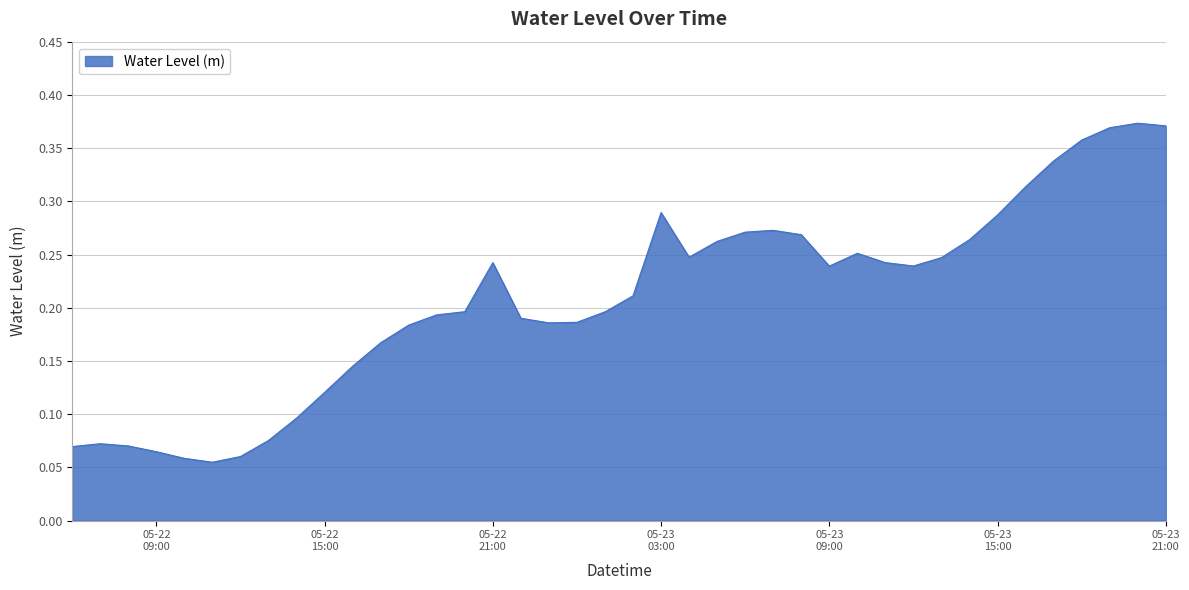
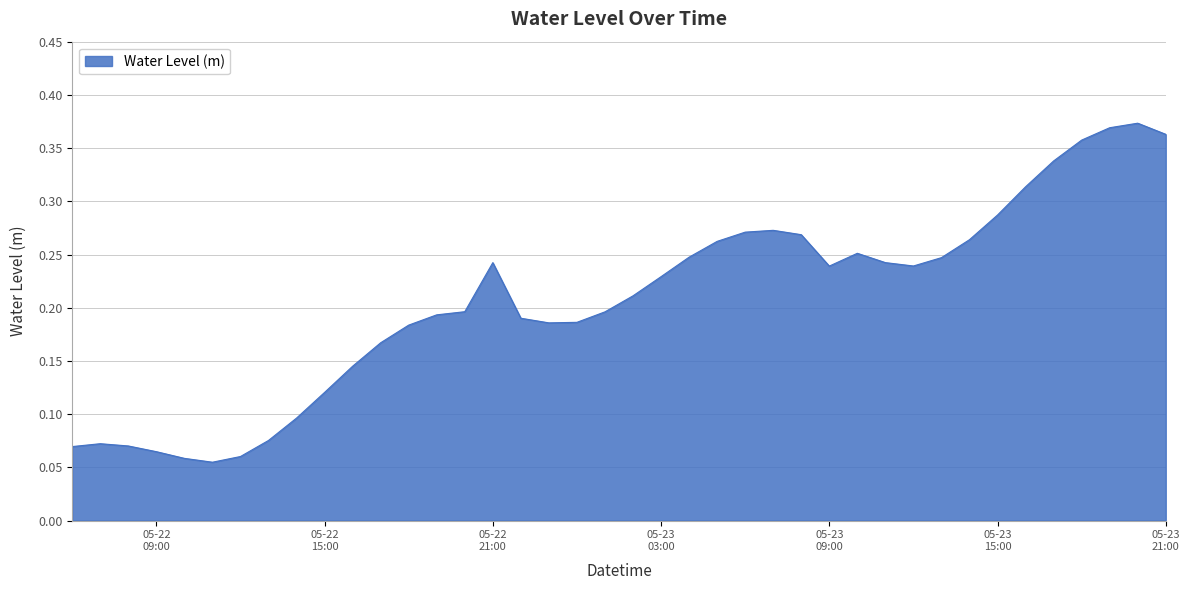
  {
    "05-22 09:00": 0.065,
    "05-22 15:00": 0.120,
    "05-22 21:00": 0.242,
-   "05-23 03:00": 0.289,
+   "05-23 03:00": 0.229,
    "05-23 09:00": 0.239,
    "05-23 15:00": 0.287,
-   "05-23 21:00": 0.371
+   "05-23 21:00": 0.363
  }
